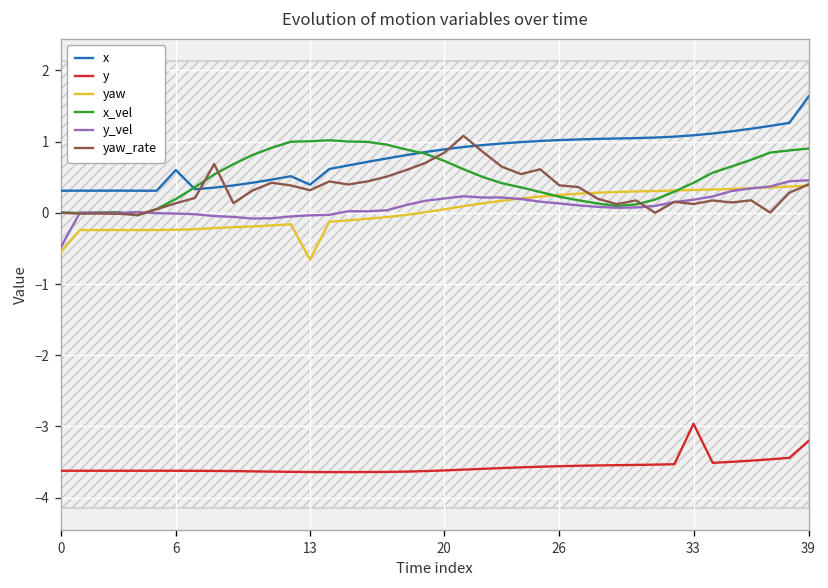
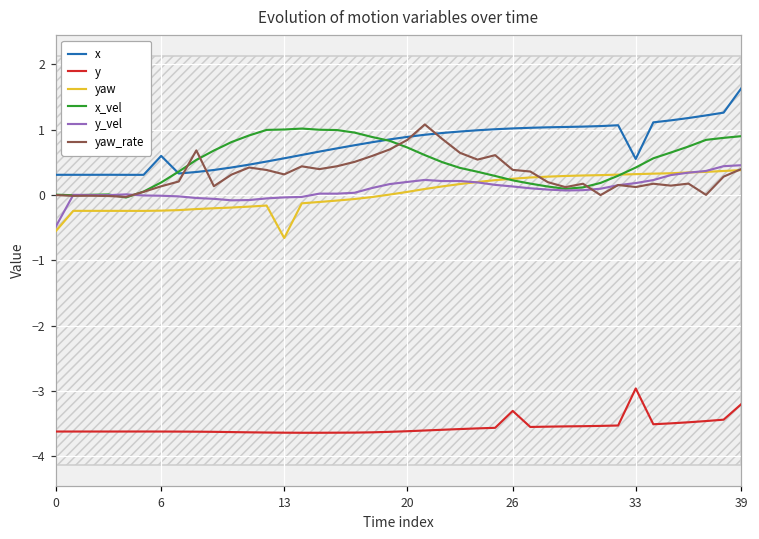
  {
    "x": {
      "0": 0.3,
      "6": 0.6,
-     "13": 0.4,
+     "13": 0.6,
      "20": 0.9,
-     "33": 1.1,
+     "33": 0.6,
      "39": 1.6
    },
    "y": {
      "0": -3.6,
      "6": -3.6,
      "13": -3.6,
      "20": -3.6,
-     "26": -3.6,
+     "26": -3.3,
      "33": -3.0,
      "39": -3.2
    },
    "yaw": {
      "0": -0.6,
      "6": -0.2,
      "13": -0.7,
      "20": 0.0,
      "33": 0.3
    },
    "x_vel": {
      "6": 0.2,
      "20": 0.7,
      "33": 0.4,
      "39": 0.9
    },
    "y_vel": {
      "0": -0.5,
      "6": 0.0,
      "13": 0.0,
      "20": 0.2,
      "26": 0.1,
      "33": 0.2,
      "39": 0.5
    },
    "yaw_rate": {
      "6": 0.1,
      "13": 0.3,
      "20": 0.8,
      "26": 0.4,
      "33": 0.1
    }
  }
